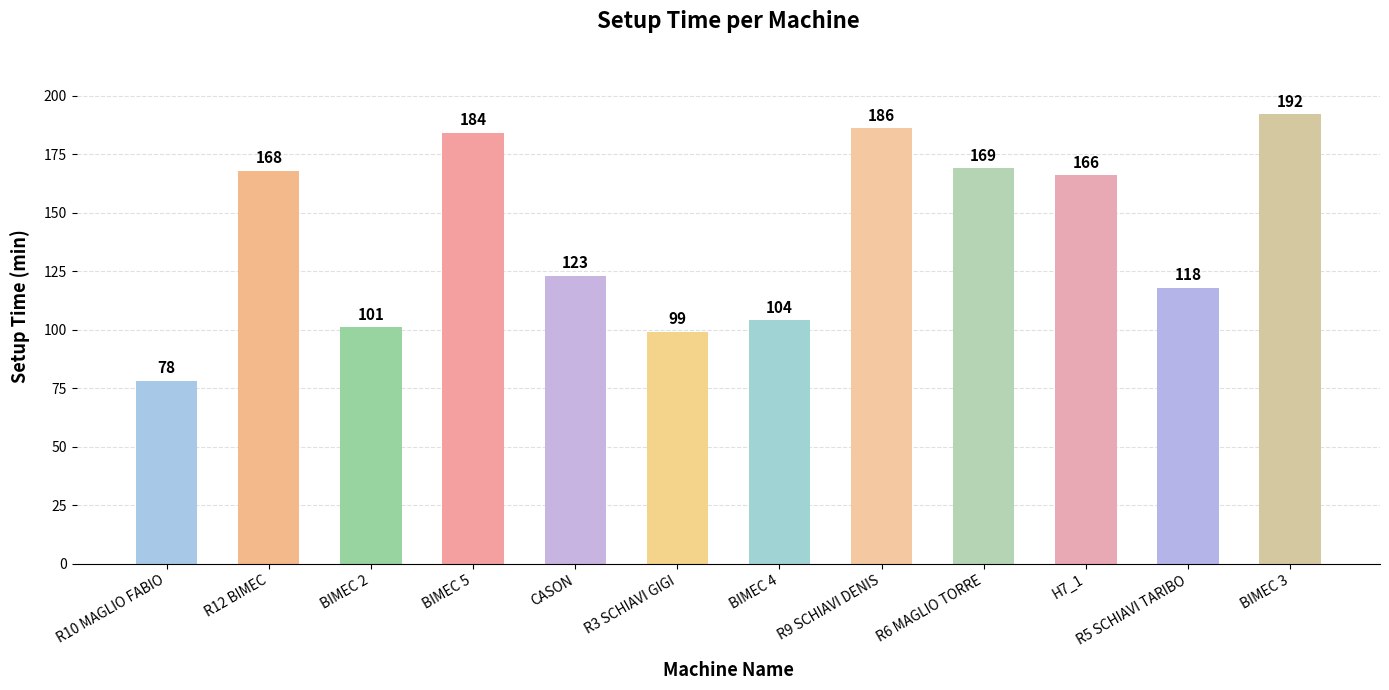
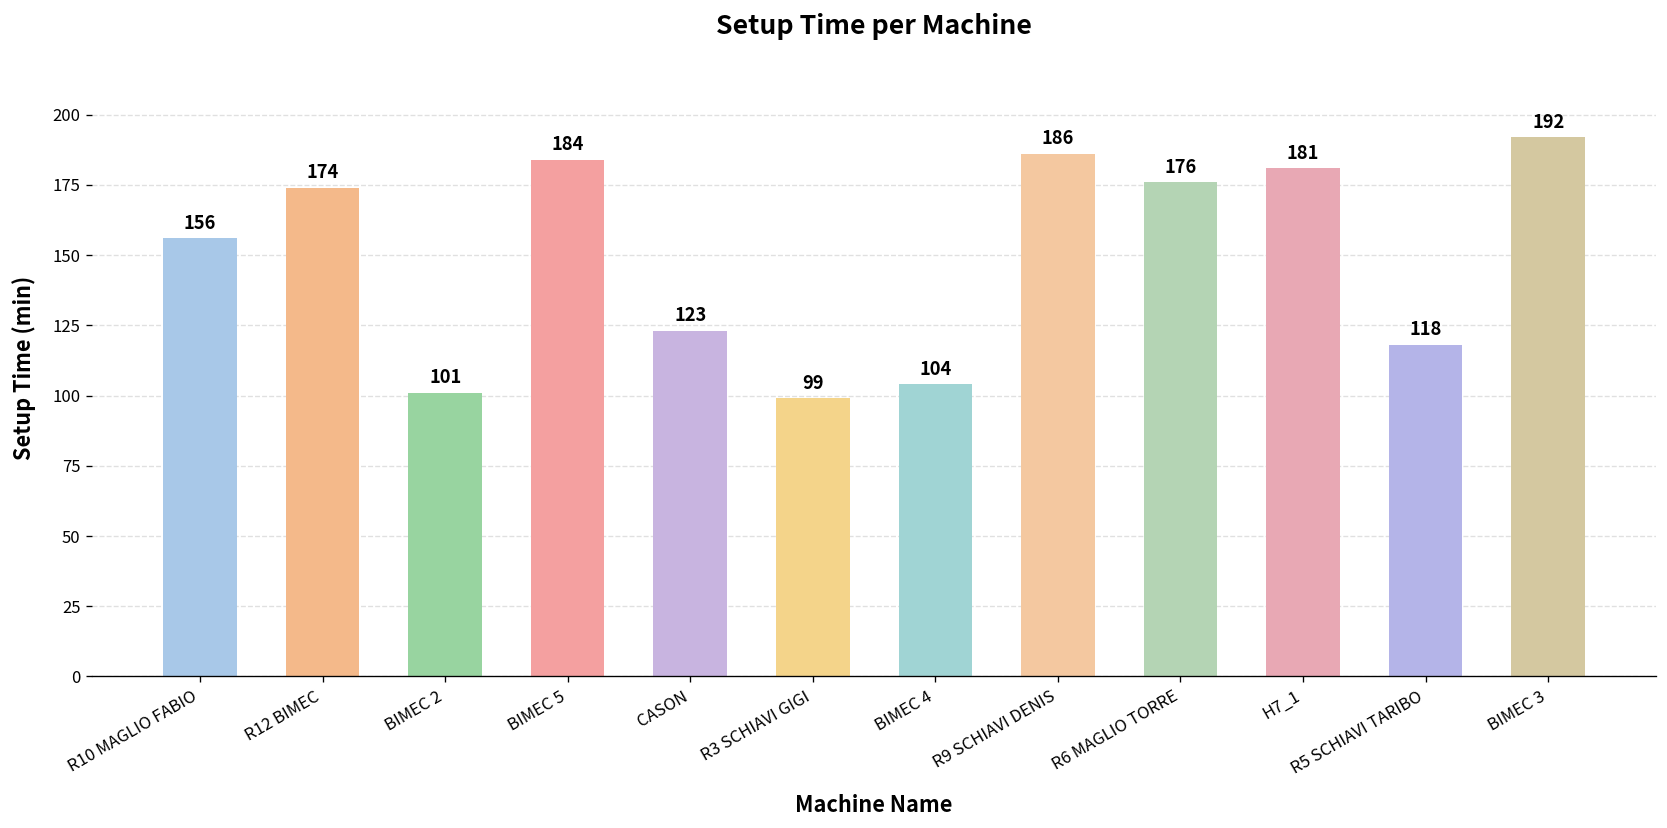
  {
-   "R10 MAGLIO FABIO": 78,
-   "R12 BIMEC": 168,
+   "R10 MAGLIO FABIO": 156,
+   "R12 BIMEC": 174,
    "BIMEC 2": 101,
    "BIMEC 5": 184,
    "CASON": 123,
    "R3 SCHIAVI GIGI": 99,
    "BIMEC 4": 104,
    "R9 SCHIAVI DENIS": 186,
-   "R6 MAGLIO TORRE": 169,
-   "H7_1": 166,
+   "R6 MAGLIO TORRE": 176,
+   "H7_1": 181,
    "R5 SCHIAVI TARIBO": 118,
    "BIMEC 3": 192
  }
